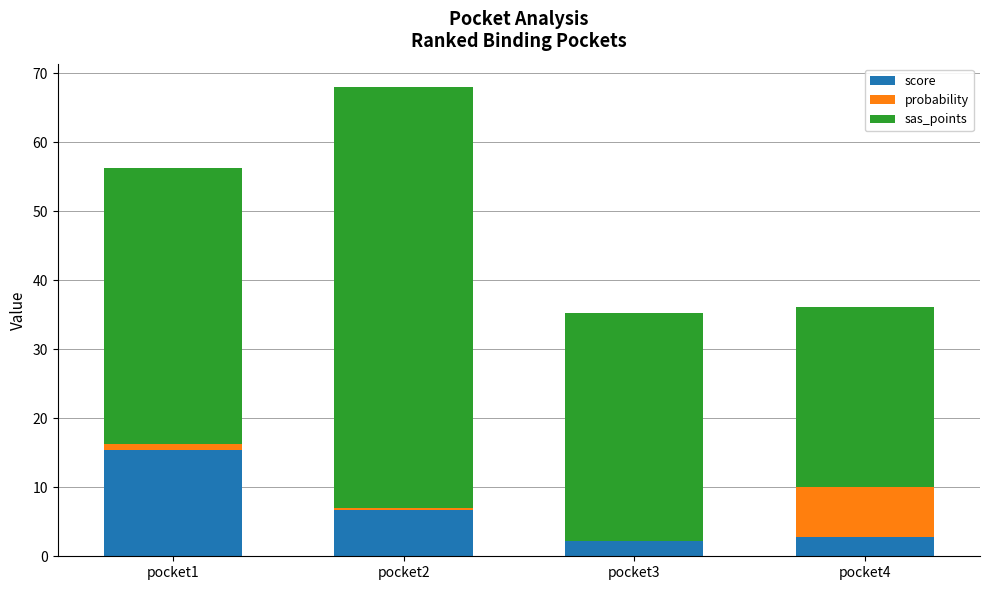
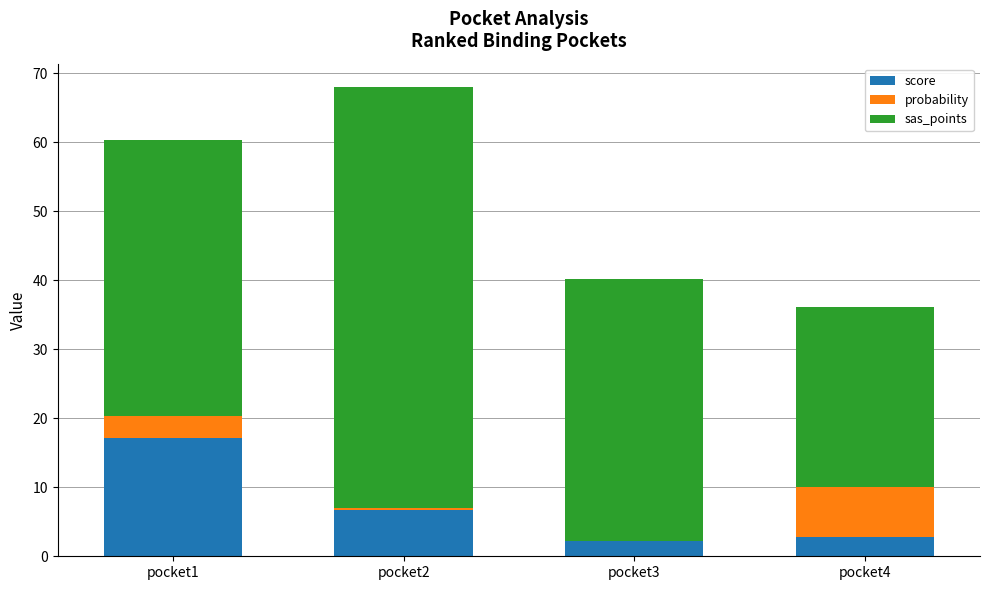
  {
    "score": {
-     "pocket1": 15,
+     "pocket1": 17,
      "pocket2": 7,
      "pocket3": 2,
      "pocket4": 3
    },
    "probability": {
-     "pocket1": 1,
+     "pocket1": 3,
      "pocket4": 7
    },
    "sas_points": {
      "pocket1": 40,
      "pocket2": 61,
-     "pocket3": 33,
+     "pocket3": 38,
      "pocket4": 26
    }
  }
